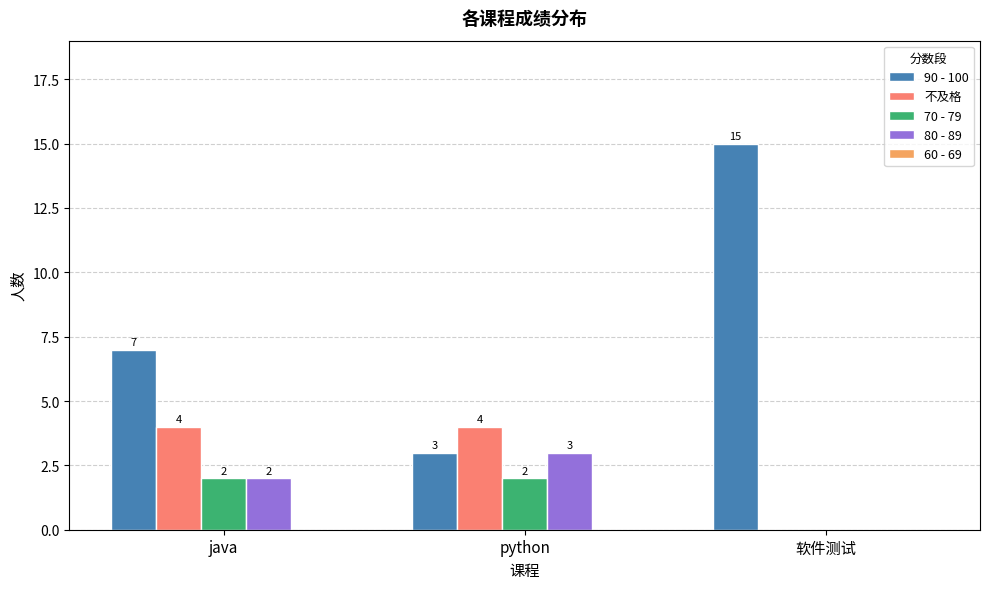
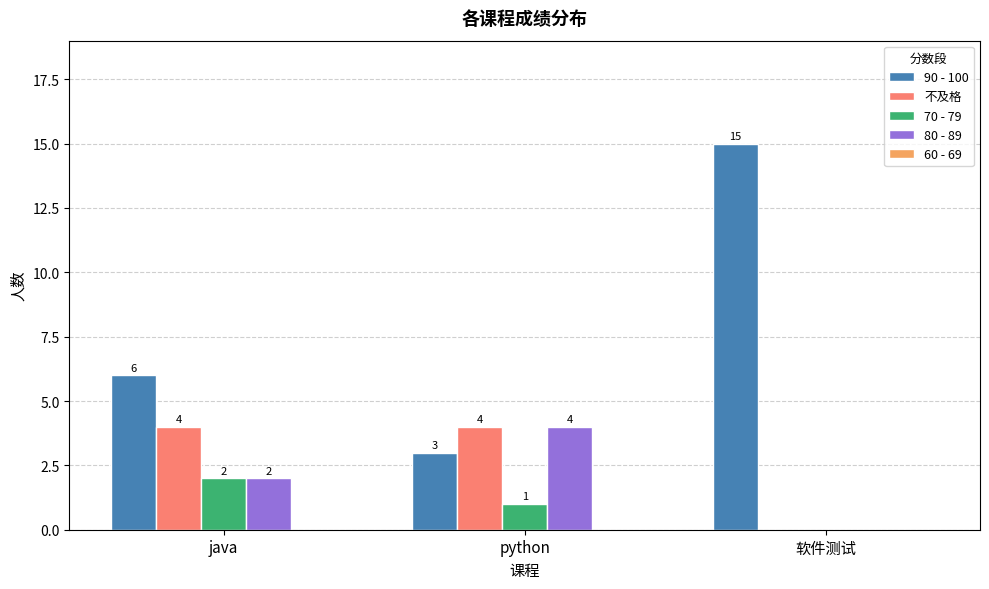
  {
    "90 - 100": {
-     "java": 7,
+     "java": 6,
      "python": 3,
      "软件测试": 15
    },
    "70 - 79": {
      "java": 2,
-     "python": 2
+     "python": 1
    },
    "80 - 89": {
      "java": 2,
-     "python": 3
+     "python": 4
    }
  }
